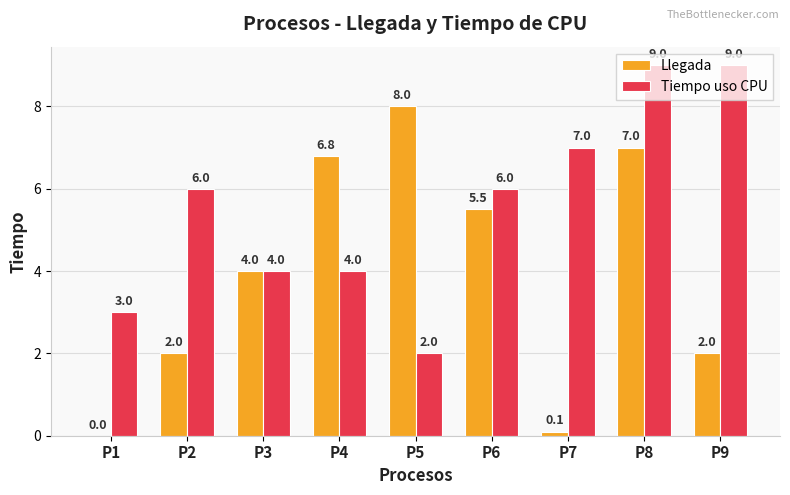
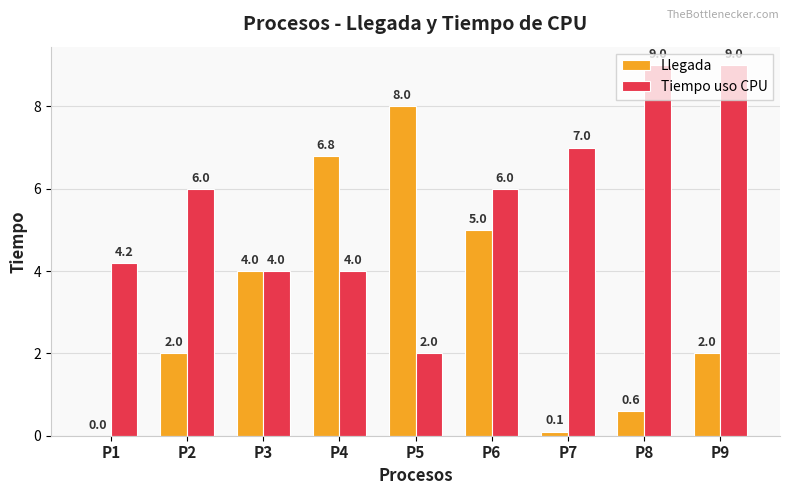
  {
    "Llegada": {
      "P1": 0.0,
      "P2": 2.0,
      "P3": 4.0,
      "P4": 6.8,
      "P5": 8.0,
-     "P6": 5.5,
+     "P6": 5.0,
      "P7": 0.1,
-     "P8": 7.0,
+     "P8": 0.6,
      "P9": 2.0
    },
    "Tiempo uso CPU": {
-     "P1": 3.0,
+     "P1": 4.2,
      "P2": 6.0,
      "P3": 4.0,
      "P4": 4.0,
      "P5": 2.0,
      "P6": 6.0,
      "P7": 7.0
    }
  }
